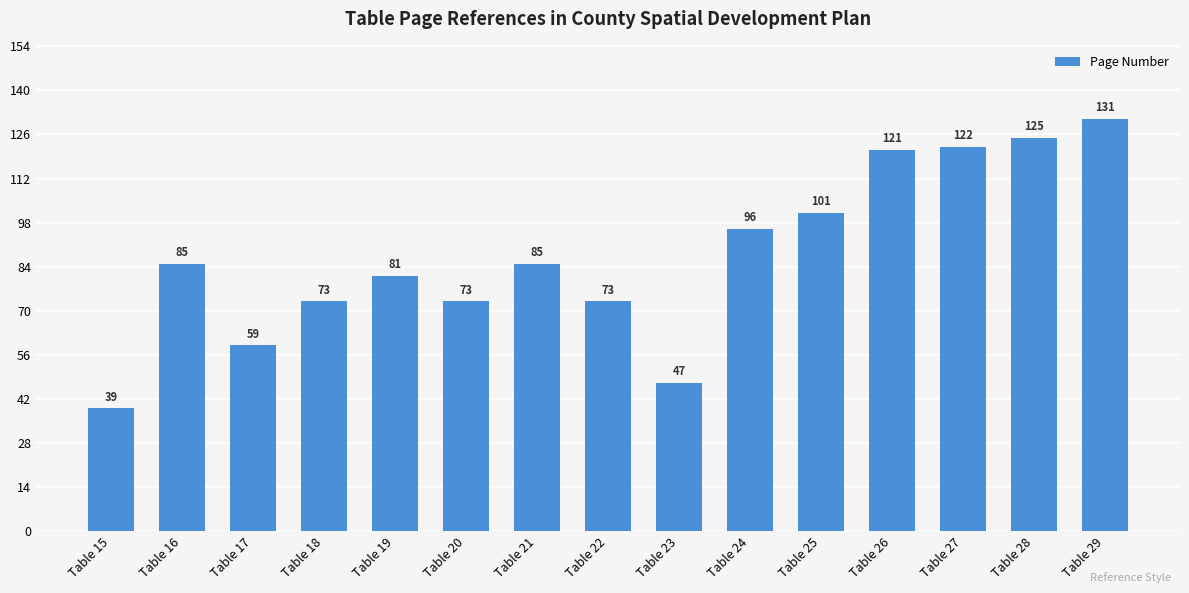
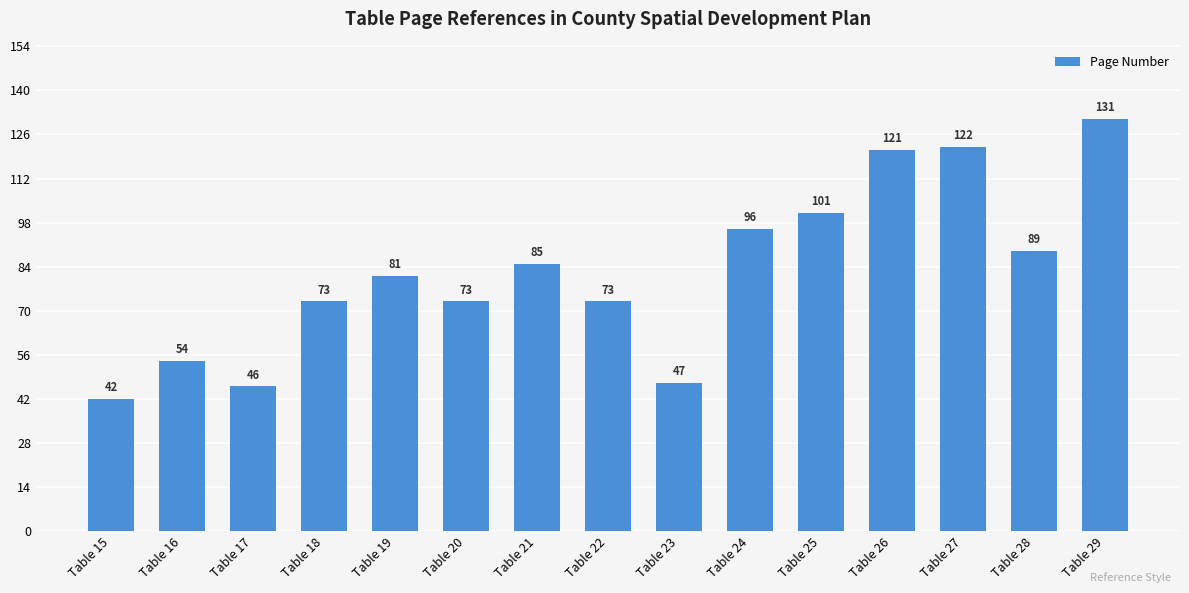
  {
-   "Table 15": 39,
-   "Table 16": 85,
-   "Table 17": 59,
+   "Table 15": 42,
+   "Table 16": 54,
+   "Table 17": 46,
    "Table 18": 73,
    "Table 19": 81,
    "Table 20": 73,
    "Table 21": 85,
    "Table 22": 73,
    "Table 23": 47,
    "Table 24": 96,
    "Table 25": 101,
    "Table 26": 121,
    "Table 27": 122,
-   "Table 28": 125,
+   "Table 28": 89,
    "Table 29": 131
  }
